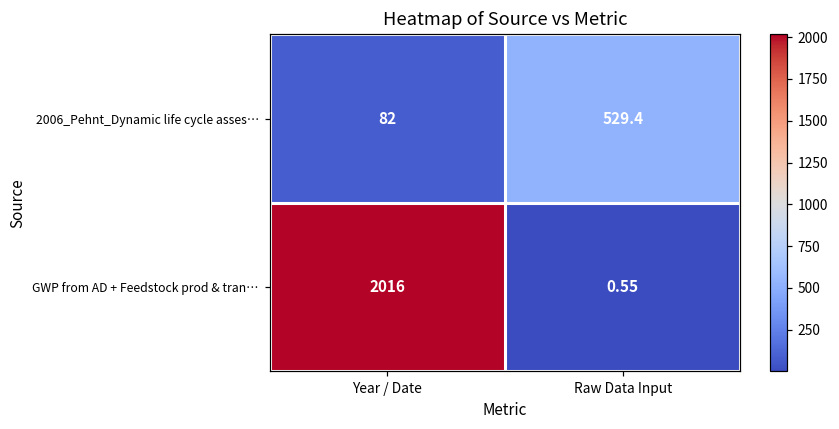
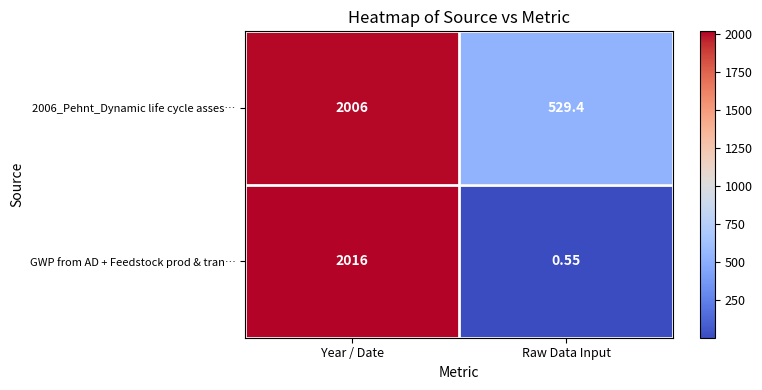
  {
    "2006_Pehnt_Dynamic life cycle asses…": {
-     "Year / Date": 82,
+     "Year / Date": 2006,
      "Raw Data Input": 529.4
    },
    "GWP from AD + Feedstock prod & tran…": {
      "Year / Date": 2016,
      "Raw Data Input": 0.55
    }
  }
